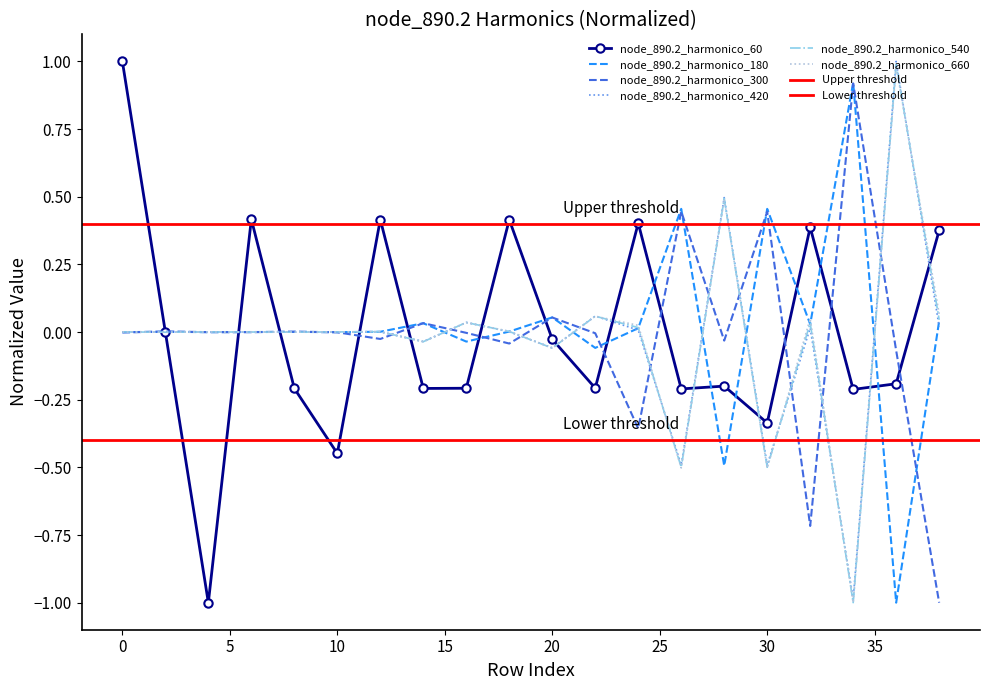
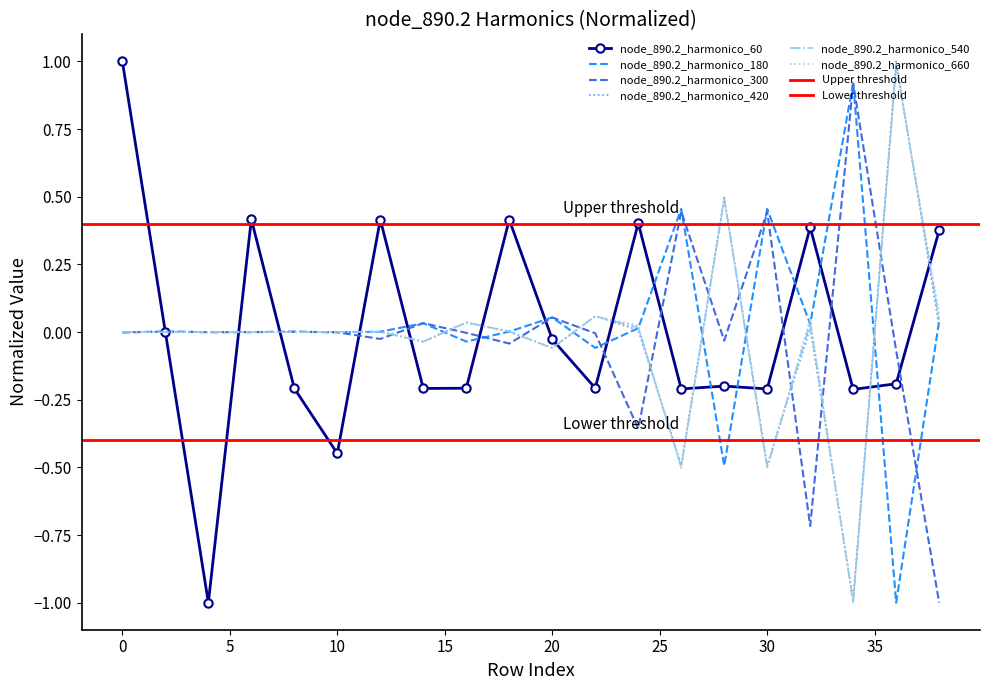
  {
    "node_890.2_harmonico_60": {
      "0": 1.00,
      "10": -0.45,
      "20": -0.03,
-     "30": -0.34
+     "30": -0.21
    },
    "node_890.2_harmonico_180": {
      "30": 0.46
    }
  }
